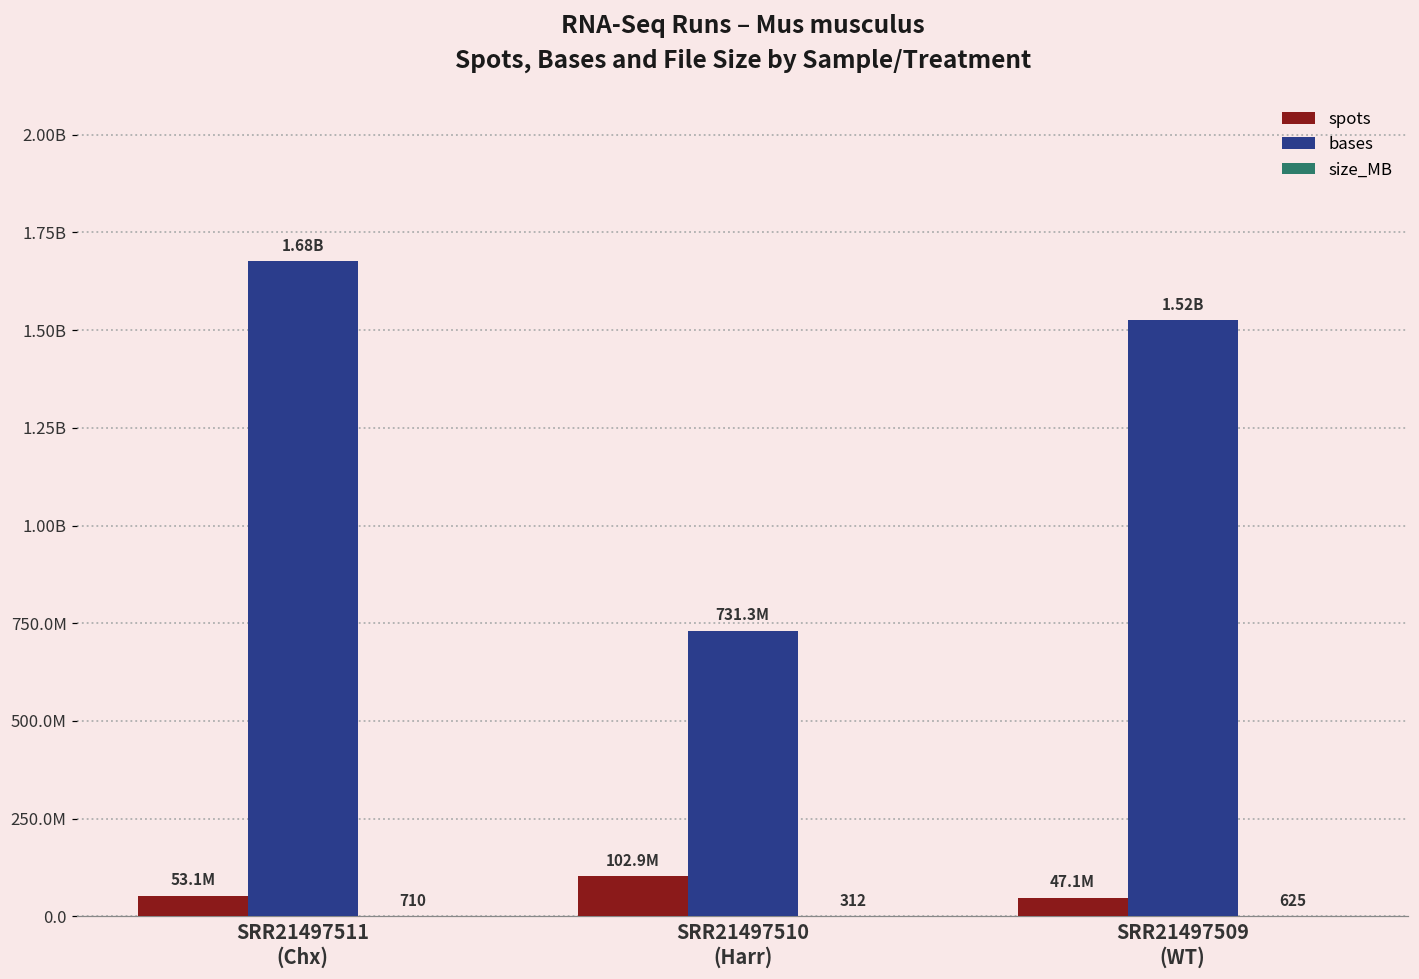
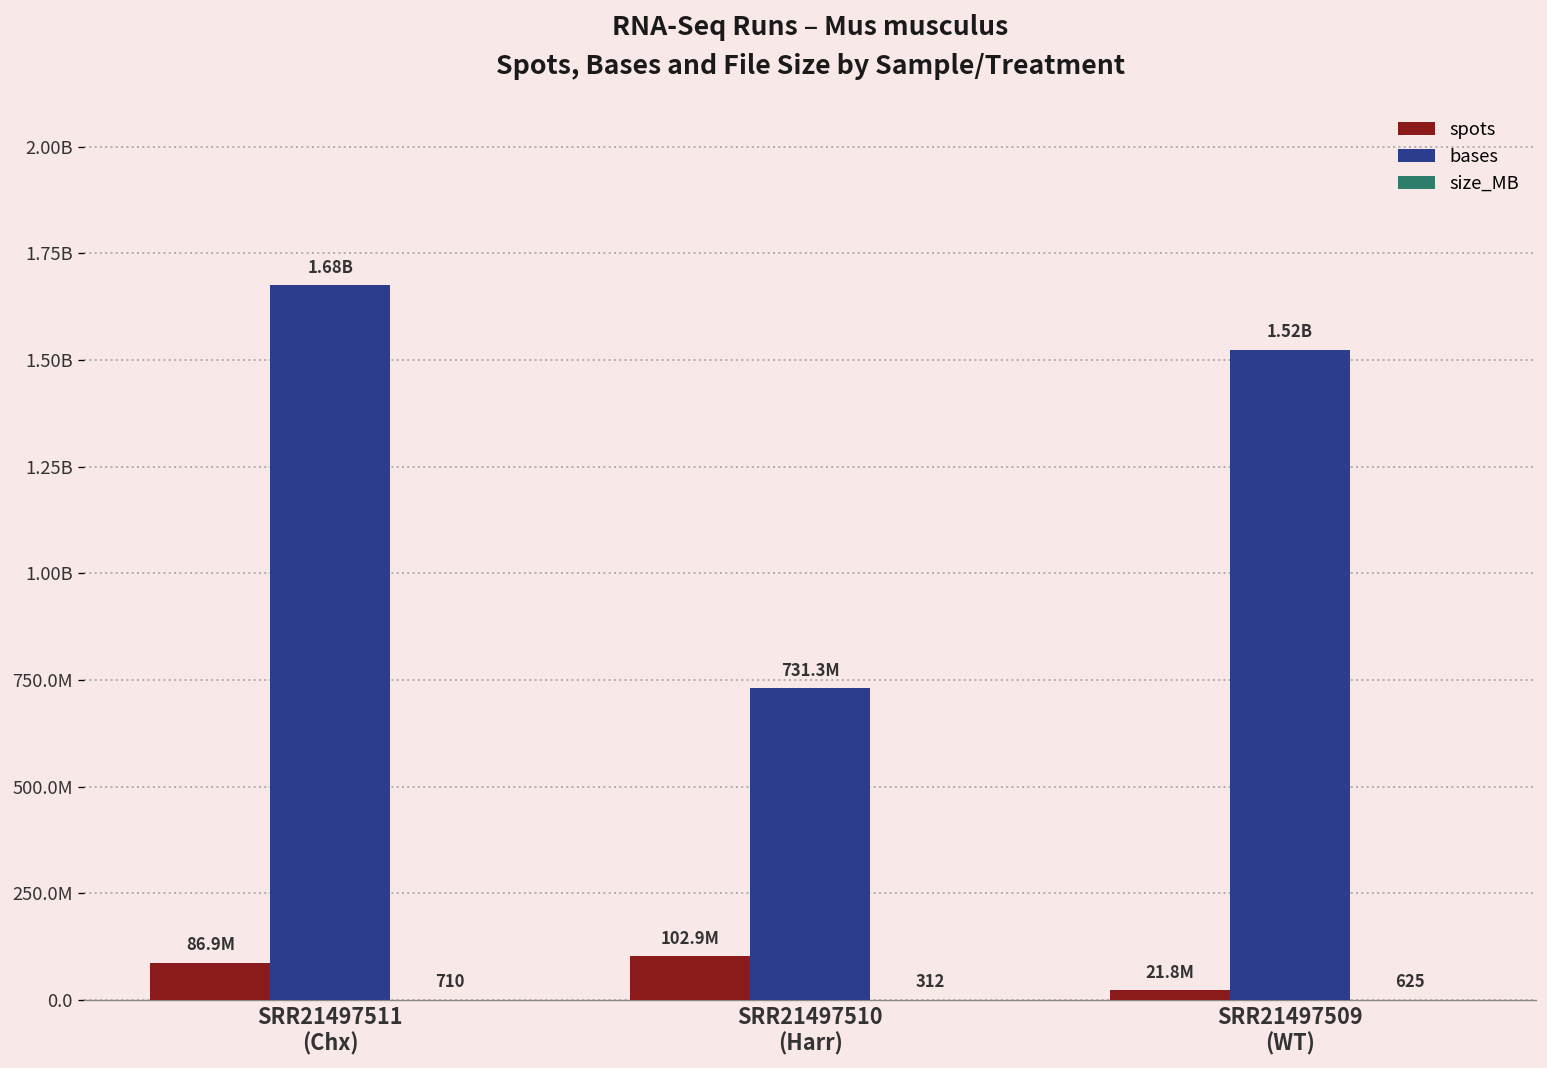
  {
    "spots": {
-     "SRR21497511 (Chx)": "53.1M",
+     "SRR21497511 (Chx)": "86.9M",
      "SRR21497510 (Harr)": "102.9M",
-     "SRR21497509 (WT)": "47.1M"
+     "SRR21497509 (WT)": "21.8M"
    },
    "bases": {
      "SRR21497511 (Chx)": "1.68B",
      "SRR21497510 (Harr)": "731.3M",
      "SRR21497509 (WT)": "1.52B"
    },
    "size_MB": {
      "SRR21497511 (Chx)": "710",
      "SRR21497510 (Harr)": "312",
      "SRR21497509 (WT)": "625"
    }
  }
